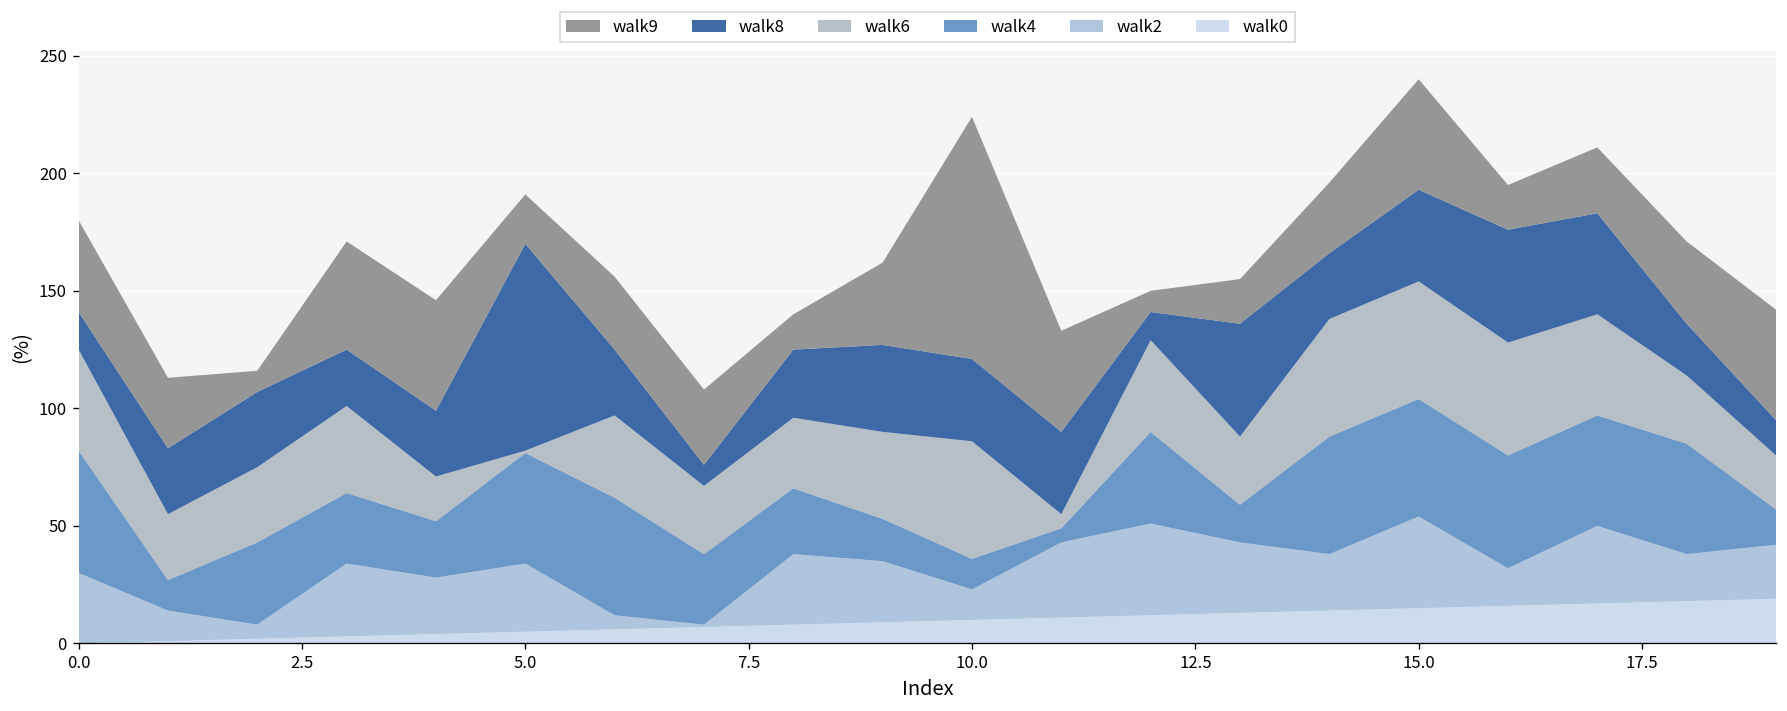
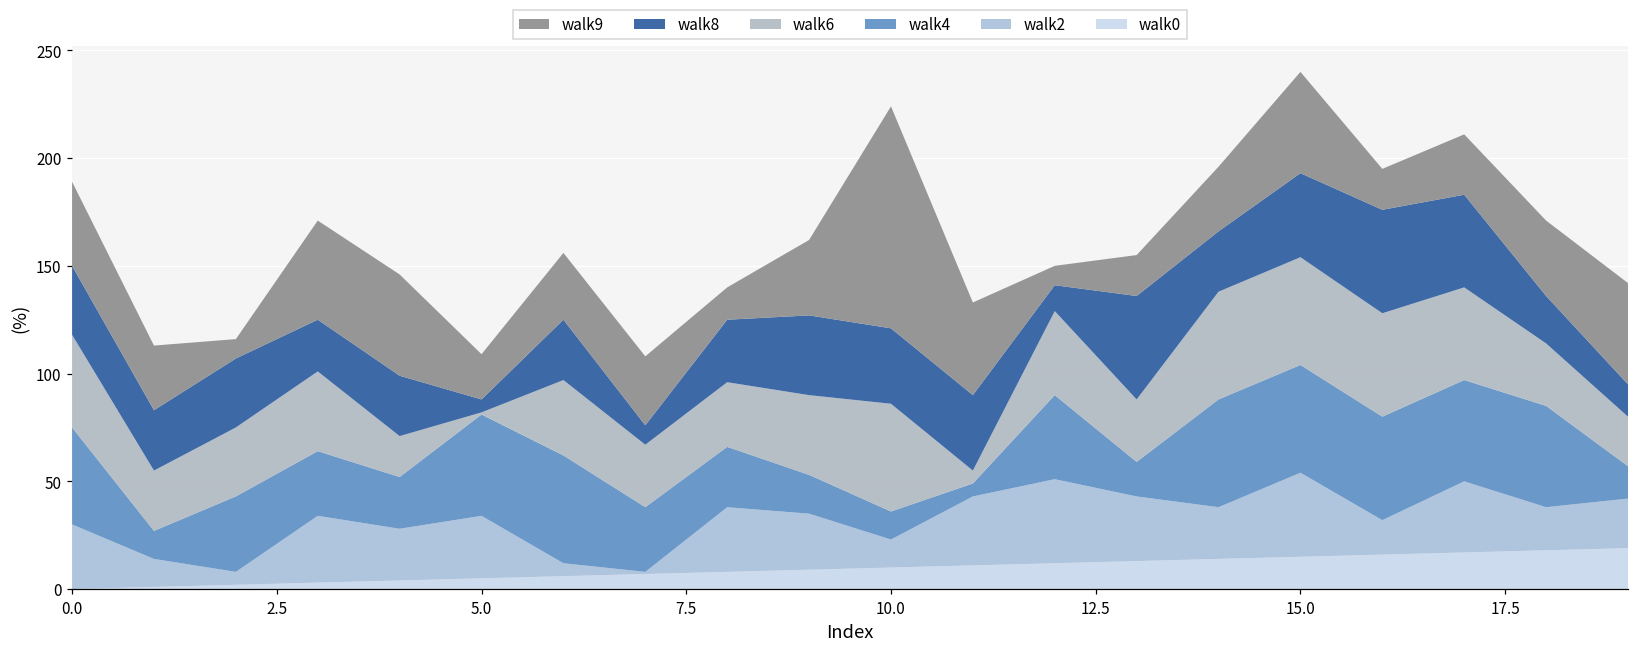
  {
    "walk4": {
-     "0.0": 52,
+     "0.0": 45,
      "10.0": 13,
      "15.0": 50
    },
    "walk8": {
-     "0.0": 16,
-     "5.0": 88,
+     "0.0": 32,
+     "5.0": 6,
      "10.0": 35,
      "15.0": 39
    },
    "walk9": {
      "0.0": 39,
      "5.0": 21,
      "10.0": 103,
      "15.0": 47
    }
  }
